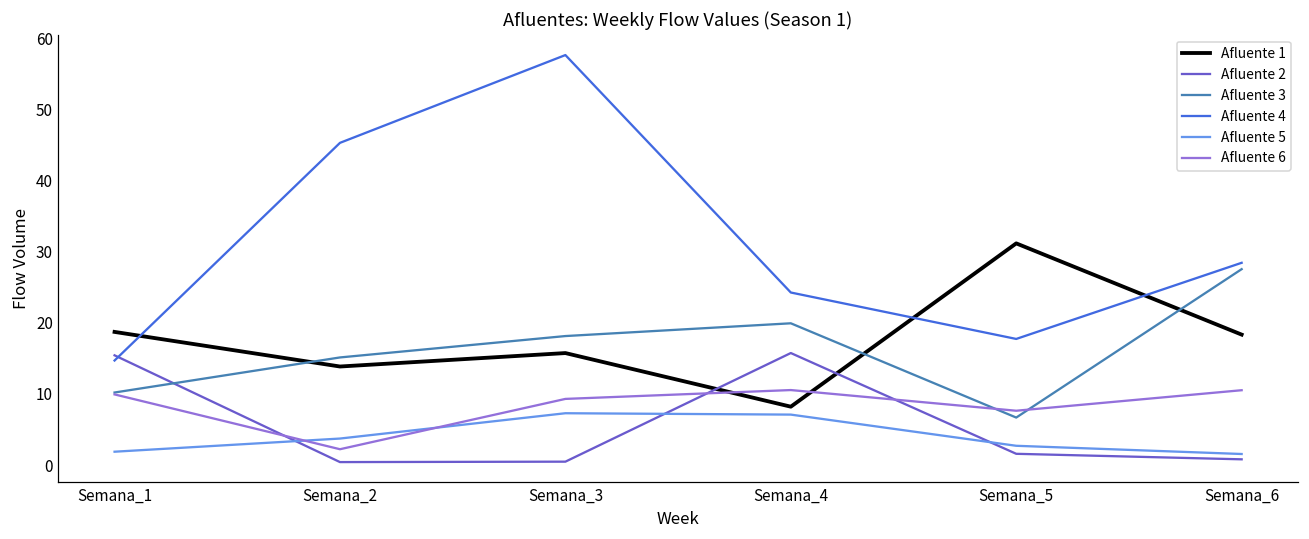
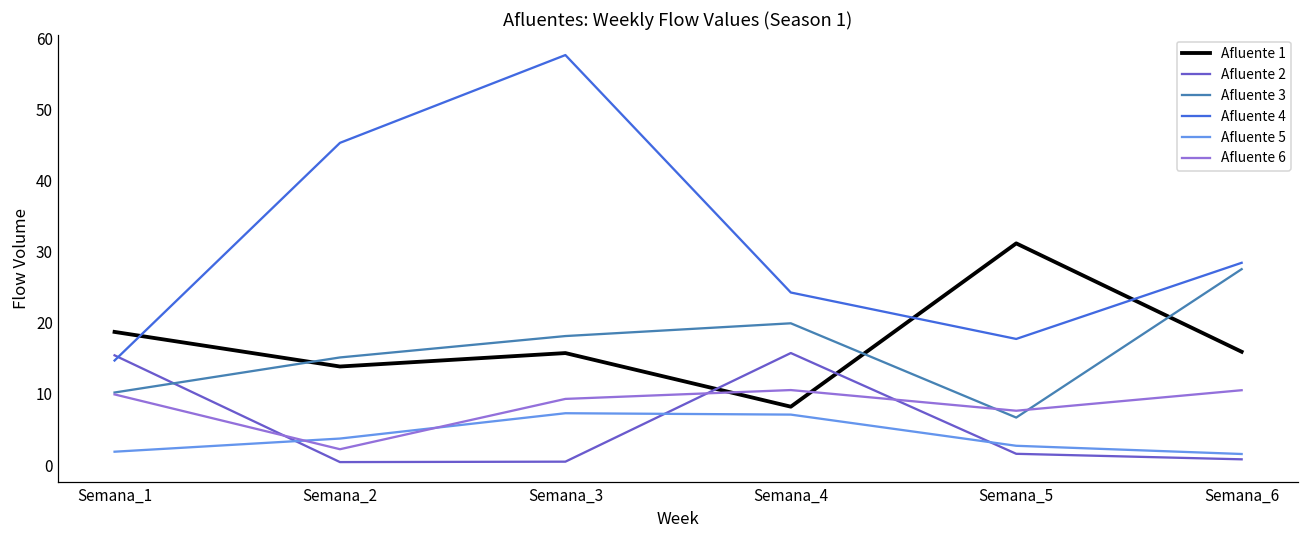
  {
    "Afluente 1": {
      "Semana_1": 19,
      "Semana_2": 14,
      "Semana_3": 16,
      "Semana_4": 8,
      "Semana_5": 31,
-     "Semana_6": 18
+     "Semana_6": 16
    }
  }
